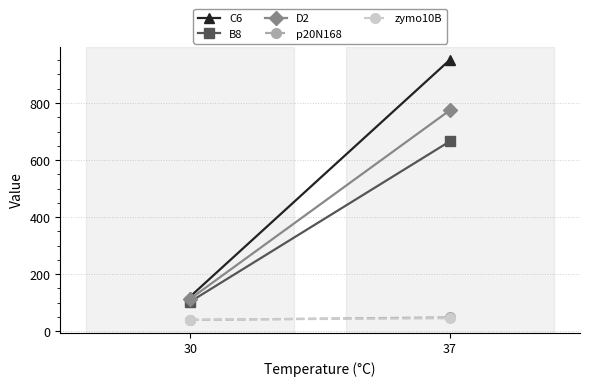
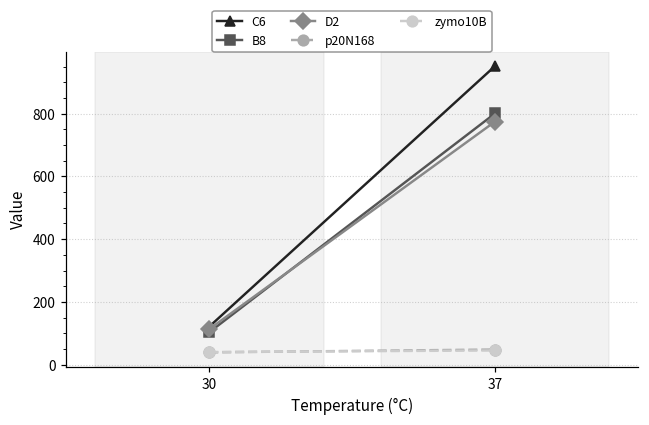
  {
    "C6": {
      "37": 950
    },
    "B8": {
      "30": 100,
-     "37": 670
+     "37": 800
    }
  }
